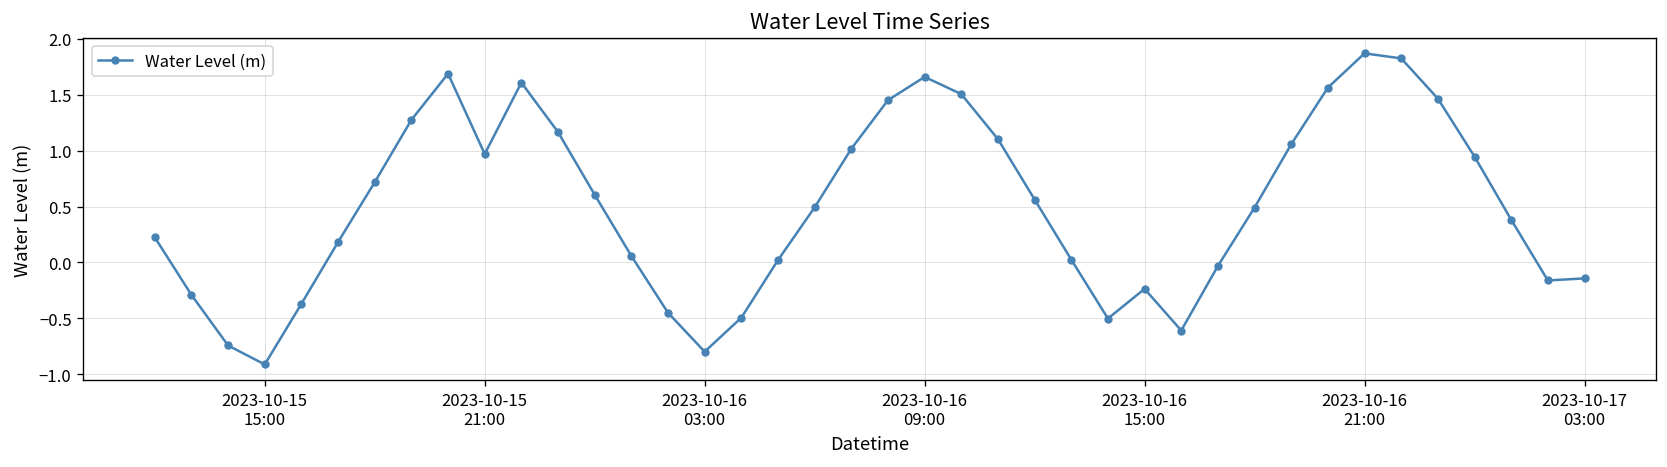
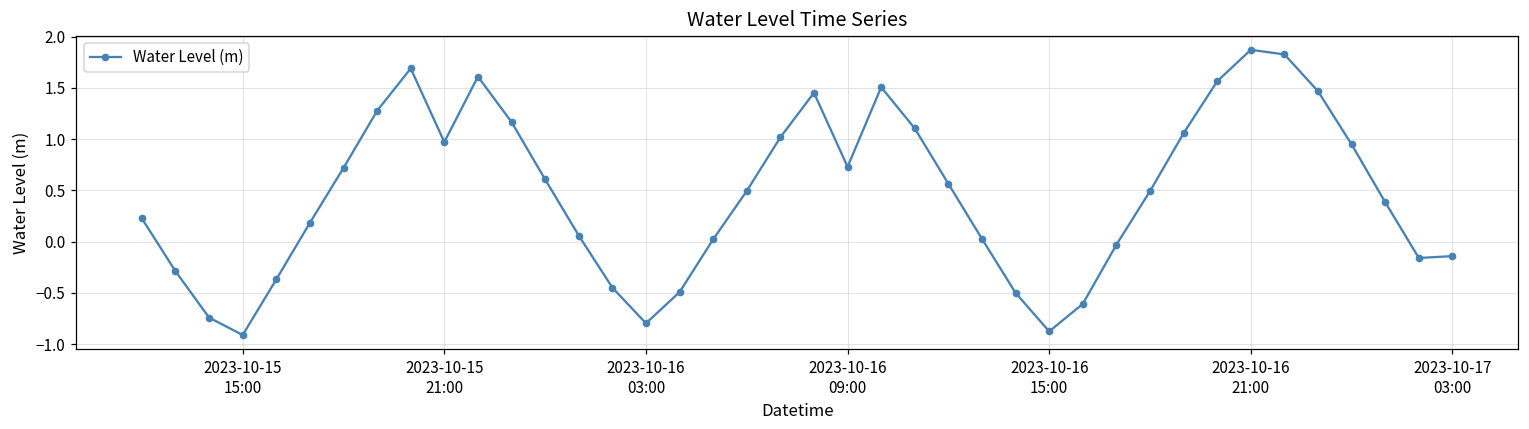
  {
    "2023-10-15 15:00": -0.9,
    "2023-10-15 21:00": 1.0,
    "2023-10-16 03:00": -0.8,
-   "2023-10-16 09:00": 1.7,
-   "2023-10-16 15:00": -0.2,
+   "2023-10-16 09:00": 0.7,
+   "2023-10-16 15:00": -0.9,
    "2023-10-16 21:00": 1.9,
    "2023-10-17 03:00": -0.1
  }
